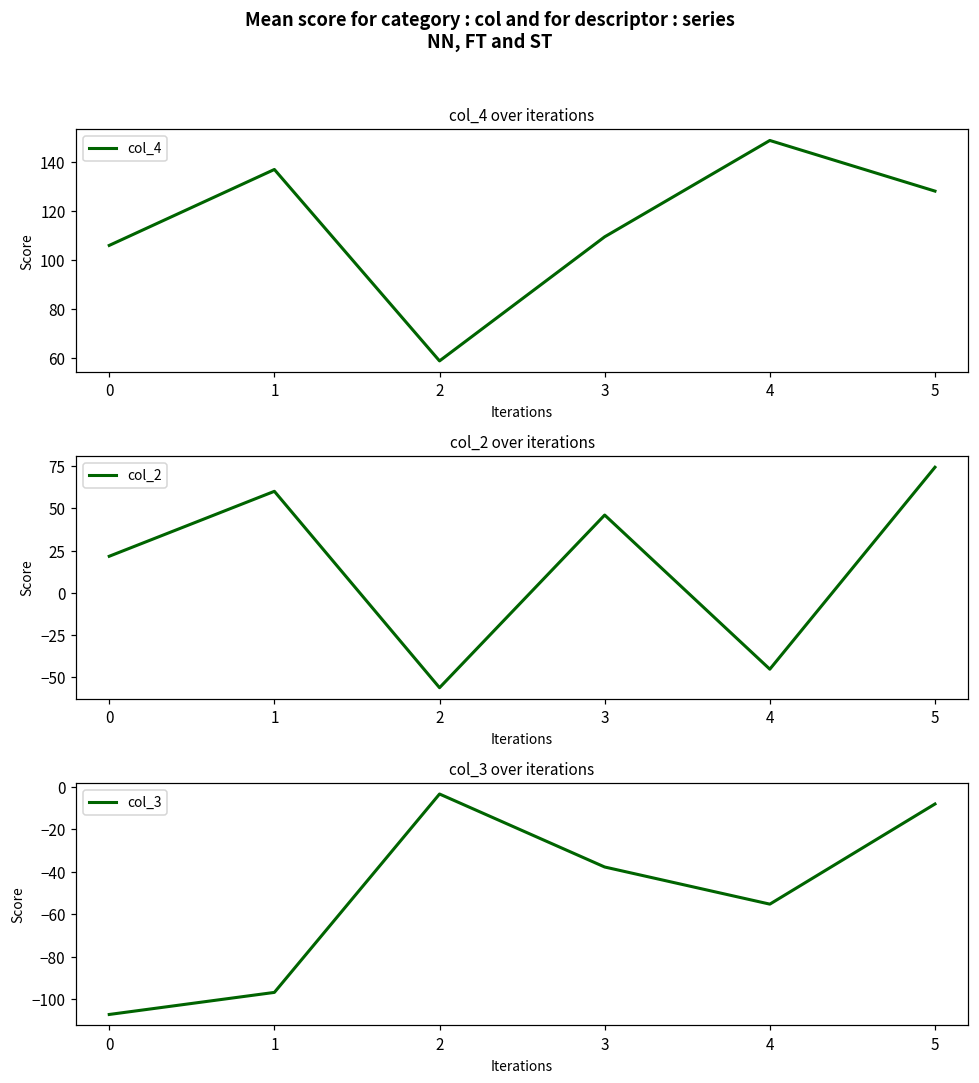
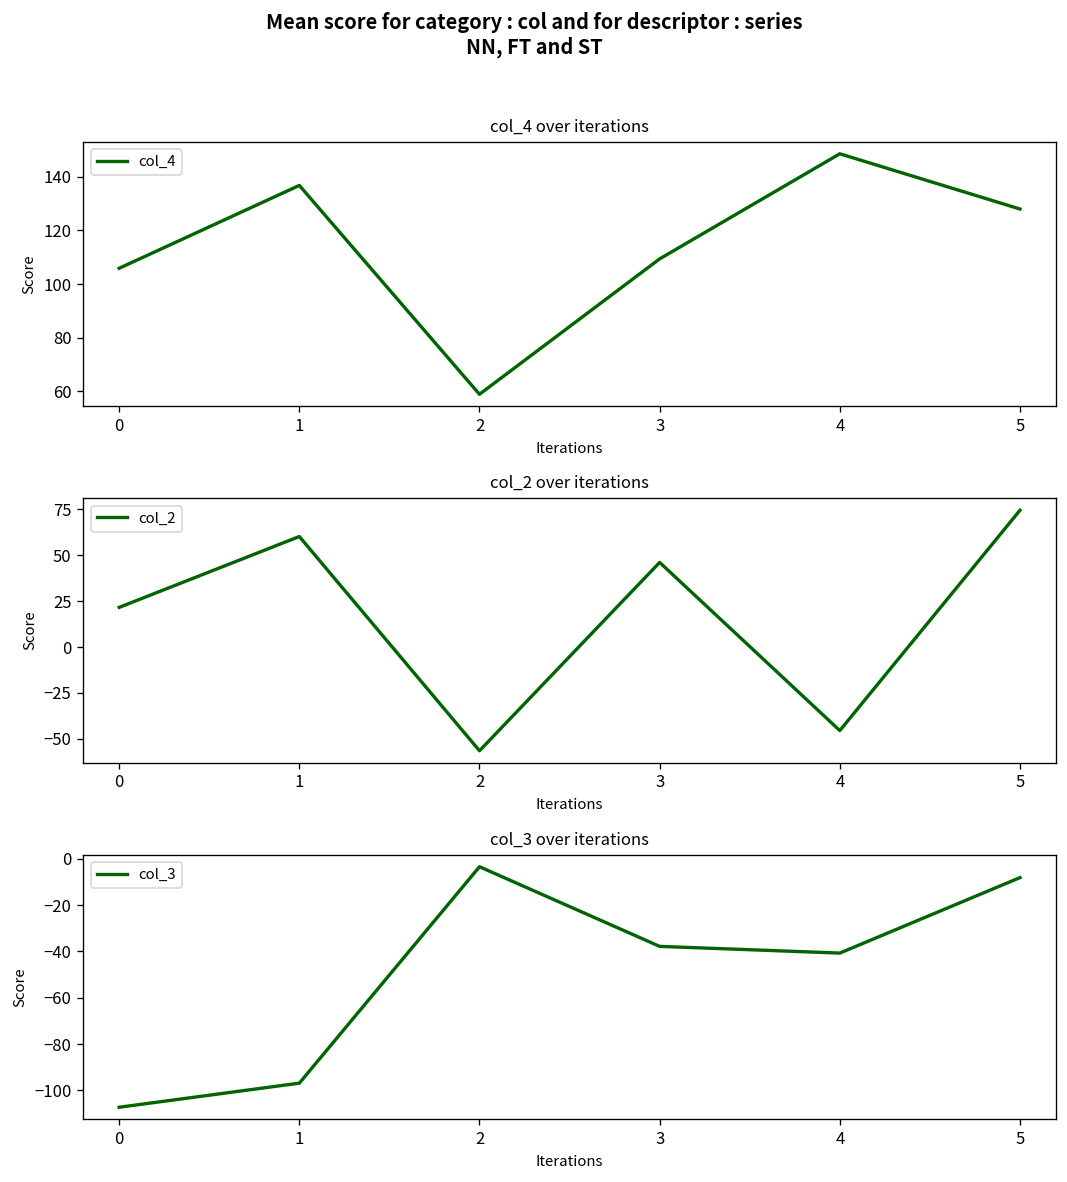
  {
    "col_4 over iterations": {
      "0": 106,
      "1": 137,
      "2": 59,
      "3": 109,
      "4": 149,
      "5": 128
    },
    "col_2 over iterations": {
      "0": 22,
      "1": 60,
      "2": -57,
      "3": 46,
      "4": -46,
      "5": 75
    },
    "col_3 over iterations": {
      "0": -107,
      "1": -97,
      "2": -3,
      "3": -38,
-     "4": -55,
+     "4": -41,
      "5": -8
    }
  }
